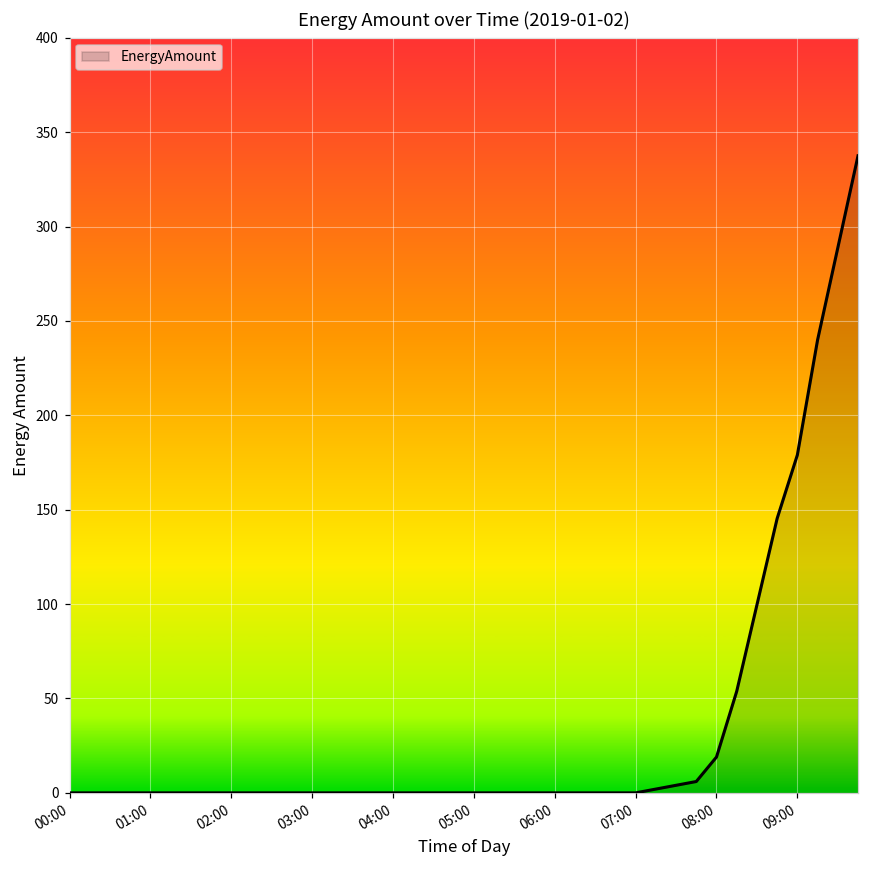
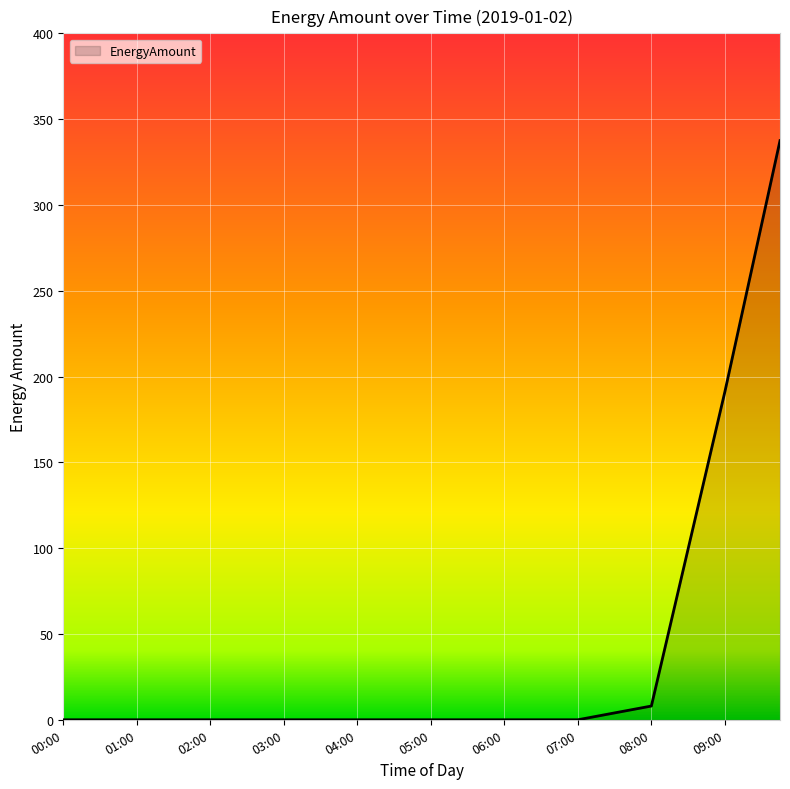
  {
    "00:00": 0,
    "01:00": 0,
    "02:00": 0,
    "03:00": 0,
    "04:00": 0,
    "05:00": 0,
    "06:00": 0,
    "07:00": 0,
-   "08:00": 19,
-   "09:00": 179
+   "08:00": 8,
+   "09:00": 191
  }
